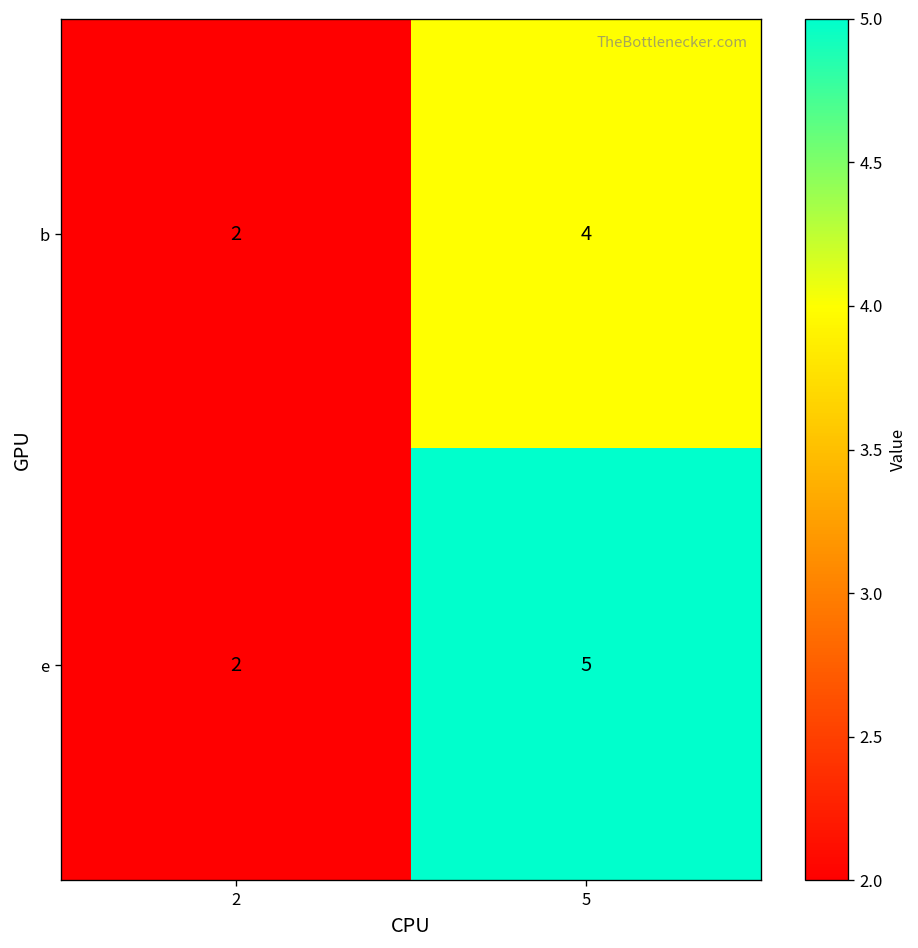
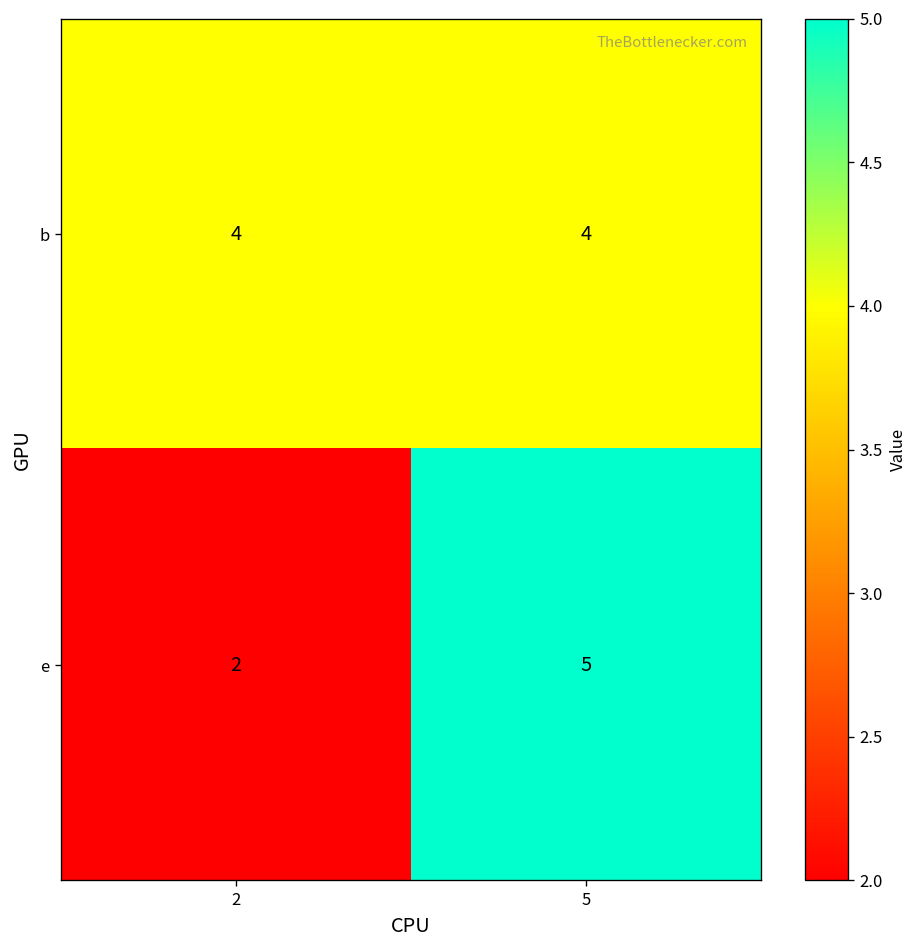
  {
    "b": {
-     "2": 2
+     "2": 4
    },
    "e": {
      "2": 2,
      "5": 5
    }
  }
